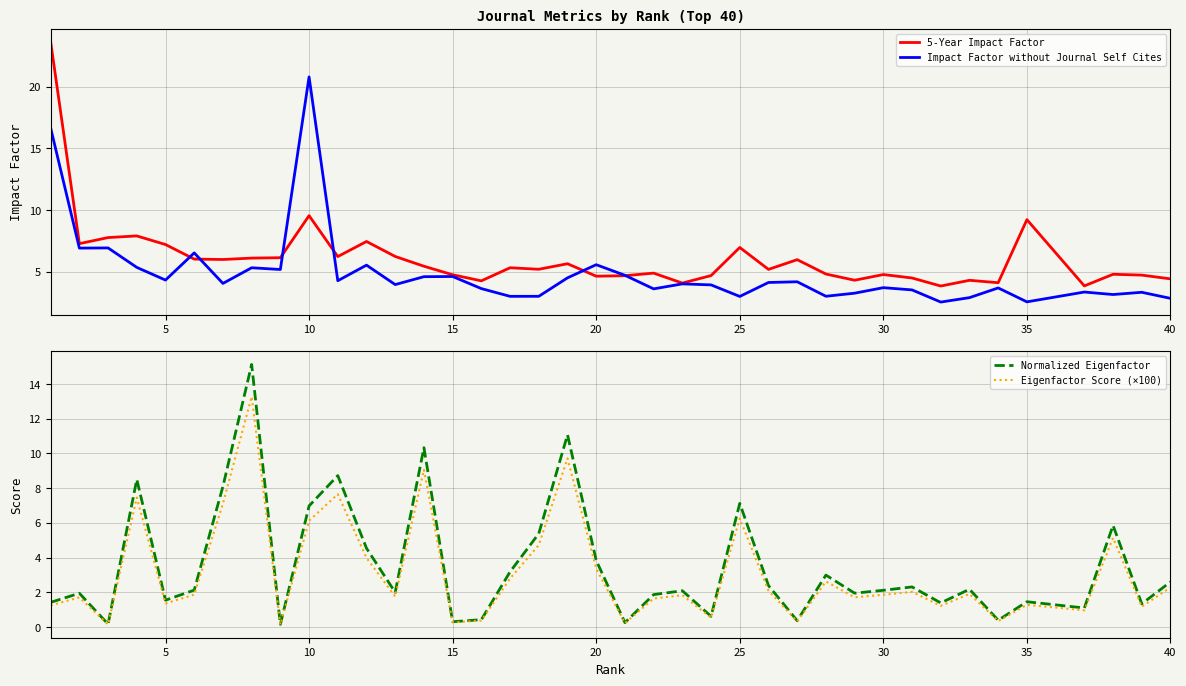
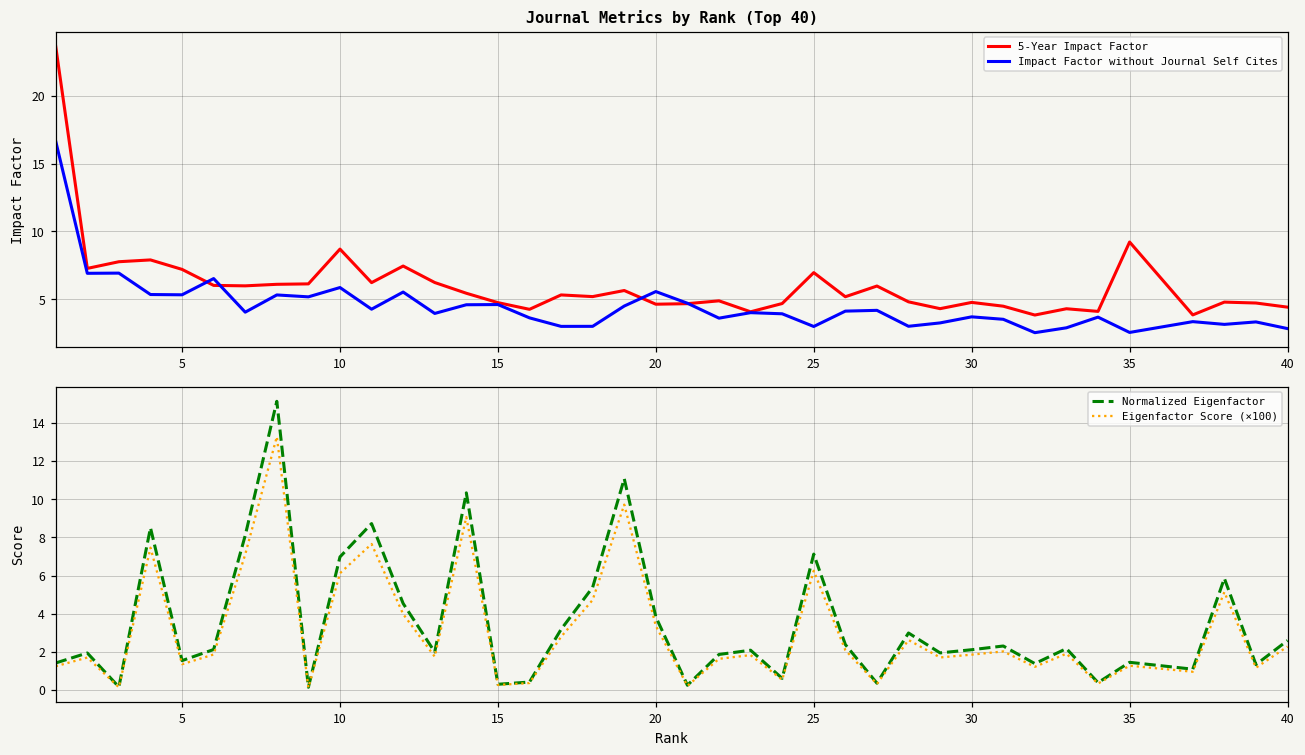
  {
    "Journal Metrics by Rank (Top 40)": {
      "5-Year Impact Factor": {
        "5": 7.2,
-       "10": 9.5,
+       "10": 8.7,
        "20": 4.6,
        "25": 7.0,
        "30": 4.8,
        "35": 9.2,
        "40": 4.4
      },
      "Impact Factor without Journal Self Cites": {
-       "5": 4.3,
-       "10": 20.8,
+       "5": 5.3,
+       "10": 5.9,
        "20": 5.6,
        "25": 3.0,
        "30": 3.7,
        "35": 2.6,
        "40": 2.8
      }
    }
  }
